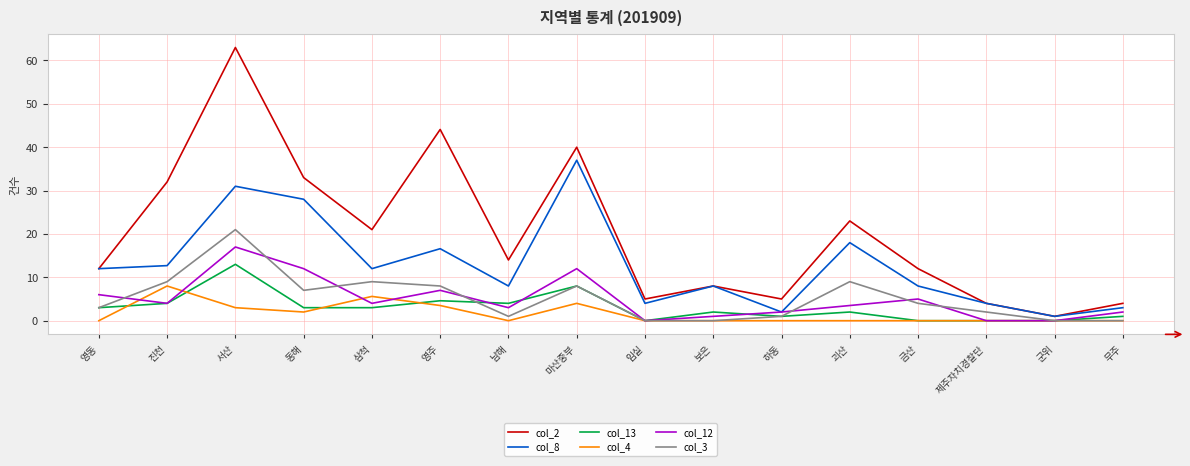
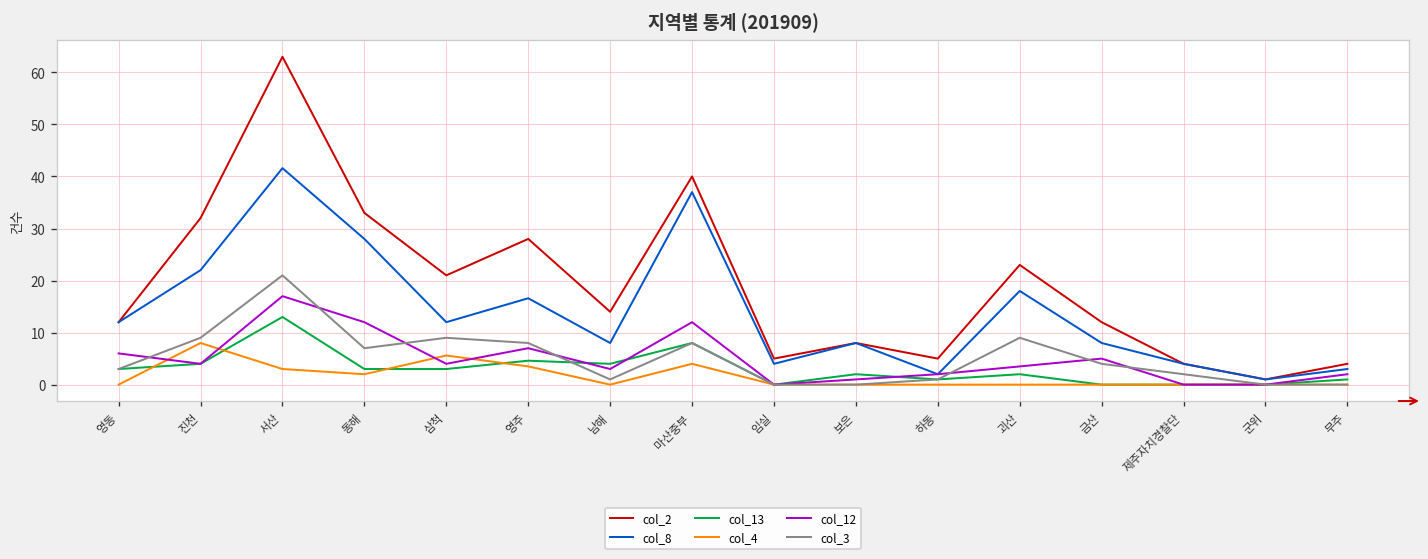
  {
    "col_2": {
      "진천": 32,
      "서산": 63,
      "동해": 33,
      "삼척": 21,
-     "영주": 44,
+     "영주": 28,
      "남해": 14,
      "마산중부": 40,
      "임실": 5,
      "하동": 5,
      "괴산": 23,
      "금산": 12,
      "무주": 4
    },
    "col_8": {
-     "진천": 13,
-     "서산": 31,
+     "진천": 22,
+     "서산": 42,
      "동해": 28,
      "삼척": 12,
      "영주": 17,
      "남해": 8,
      "마산중부": 37,
      "임실": 4,
      "괴산": 18,
      "금산": 8,
      "무주": 3
    },
    "col_13": {
      "서산": 13,
      "동해": 3,
      "삼척": 3,
      "영주": 5,
      "남해": 4,
      "보은": 2,
      "괴산": 2,
      "무주": 1
    },
    "col_4": {
      "영동": 0,
      "진천": 8,
      "서산": 3,
      "동해": 2,
      "삼척": 6,
      "영주": 4,
      "남해": 0,
      "마산중부": 4,
      "하동": 0,
      "괴산": 0
    },
    "col_12": {
      "영동": 6,
      "서산": 17,
      "동해": 12,
      "삼척": 4,
      "영주": 7,
      "남해": 3,
      "마산중부": 12,
      "보은": 1,
      "괴산": 4,
      "금산": 5,
      "무주": 2
    },
    "col_3": {
      "진천": 9,
      "서산": 21,
      "동해": 7,
      "삼척": 9,
      "영주": 8,
      "남해": 1,
      "괴산": 9,
      "금산": 4,
      "제주자치경찰단": 2
    }
  }
